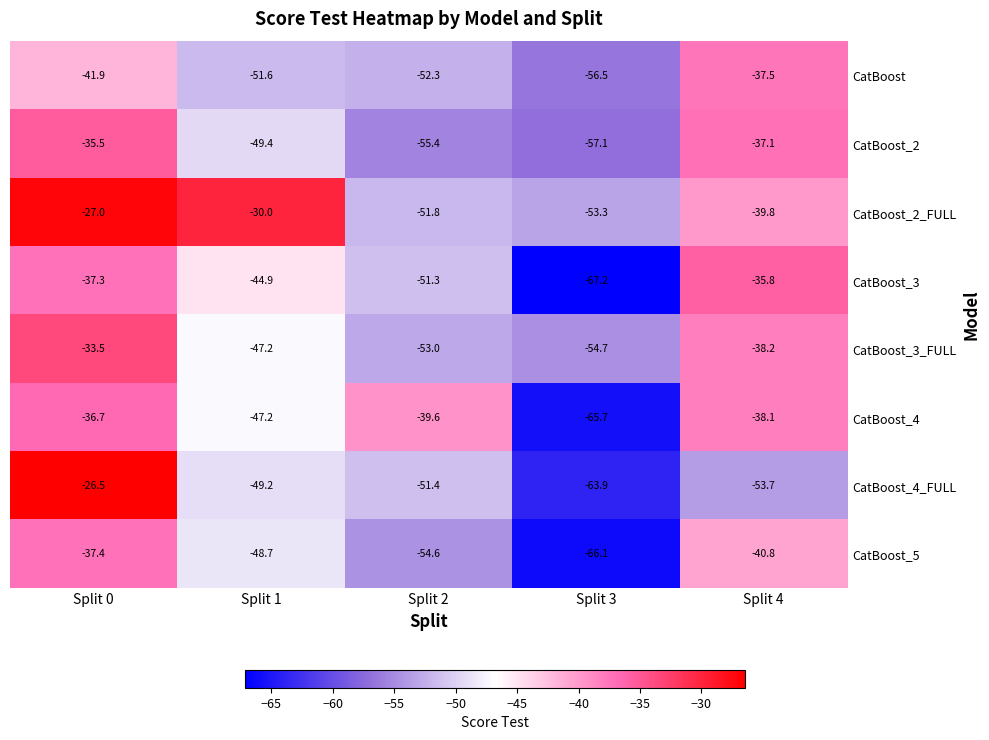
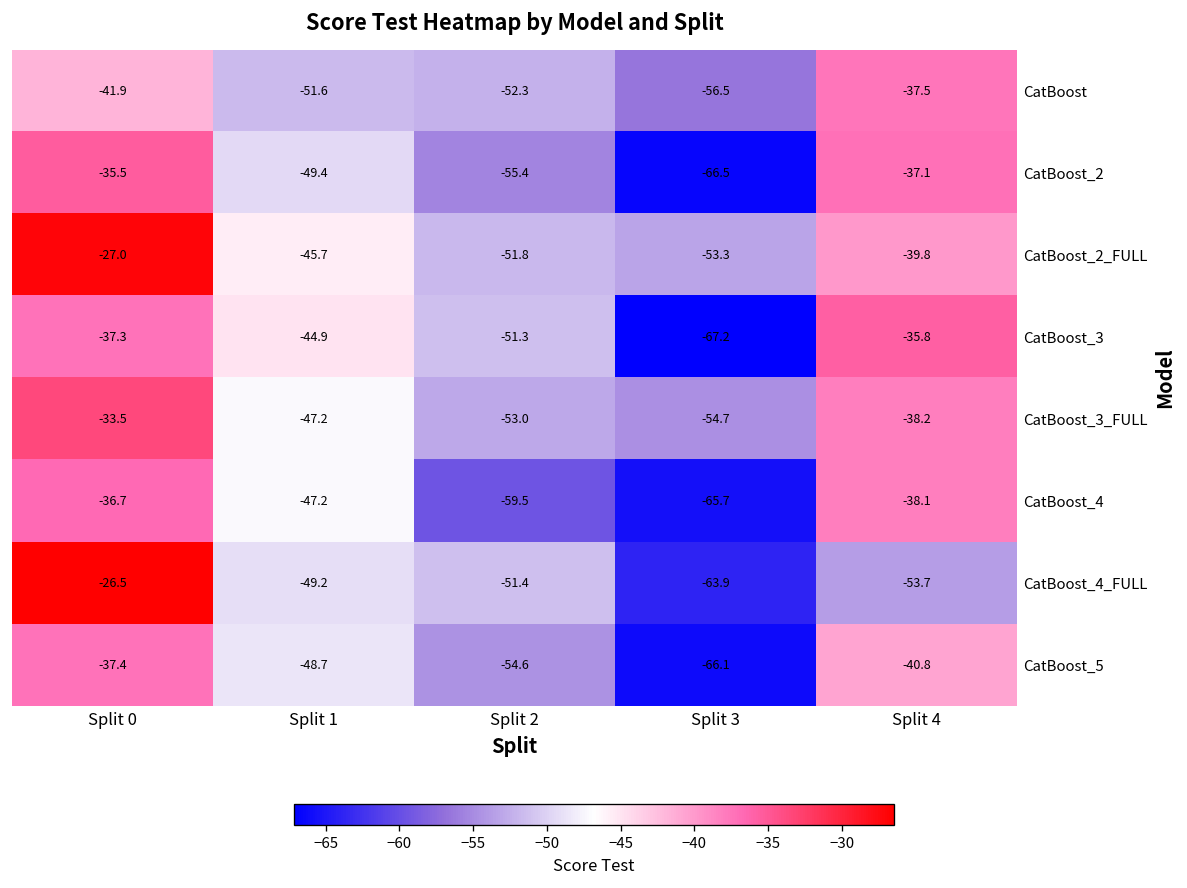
  {
    "CatBoost": {
      "Split 0": -41.9,
      "Split 1": -51.6,
      "Split 2": -52.3,
      "Split 3": -56.5,
      "Split 4": -37.5
    },
    "CatBoost_2": {
      "Split 0": -35.5,
      "Split 1": -49.4,
      "Split 2": -55.4,
-     "Split 3": -57.1,
+     "Split 3": -66.5,
      "Split 4": -37.1
    },
    "CatBoost_2_FULL": {
      "Split 0": -27.0,
-     "Split 1": -30.0,
+     "Split 1": -45.7,
      "Split 2": -51.8,
      "Split 3": -53.3,
      "Split 4": -39.8
    },
    "CatBoost_3": {
      "Split 0": -37.3,
      "Split 1": -44.9,
      "Split 2": -51.3,
      "Split 3": -67.2,
      "Split 4": -35.8
    },
    "CatBoost_3_FULL": {
      "Split 0": -33.5,
      "Split 1": -47.2,
      "Split 2": -53.0,
      "Split 3": -54.7,
      "Split 4": -38.2
    },
    "CatBoost_4": {
      "Split 0": -36.7,
      "Split 1": -47.2,
-     "Split 2": -39.6,
+     "Split 2": -59.5,
      "Split 3": -65.7,
      "Split 4": -38.1
    },
    "CatBoost_4_FULL": {
      "Split 0": -26.5,
      "Split 1": -49.2,
      "Split 2": -51.4,
      "Split 3": -63.9,
      "Split 4": -53.7
    },
    "CatBoost_5": {
      "Split 0": -37.4,
      "Split 1": -48.7,
      "Split 2": -54.6,
      "Split 3": -66.1,
      "Split 4": -40.8
    }
  }
